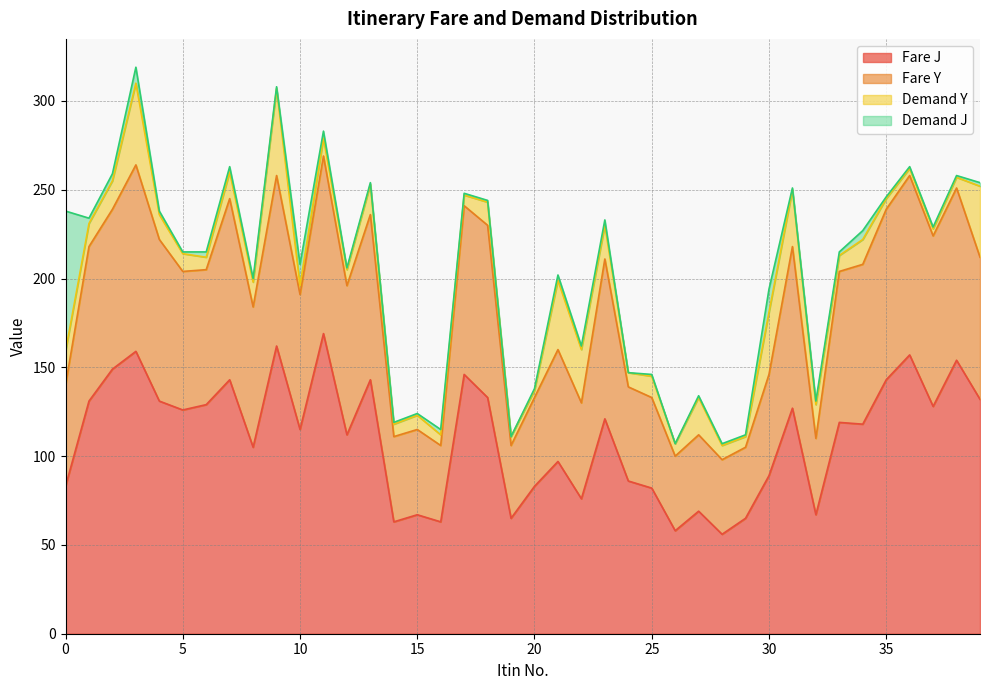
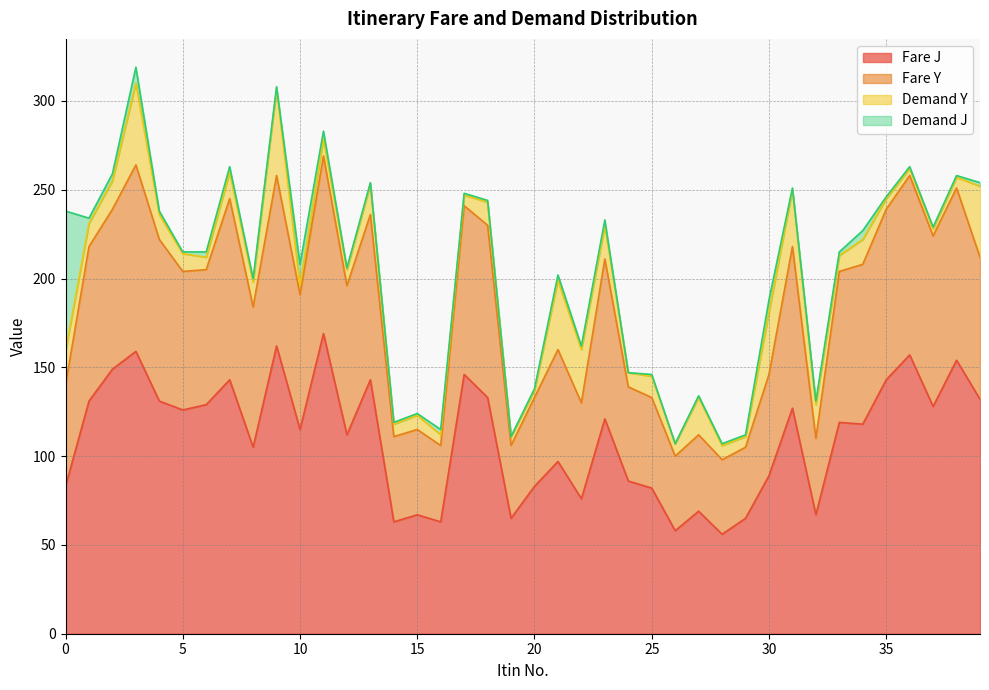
  {
    "Demand Y": {
      "0": 19,
      "10": 5,
      "30": 35
    },
    "Demand J": {
      "0": 79,
      "10": 12,
-     "30": 13
+     "30": 7
    }
  }
